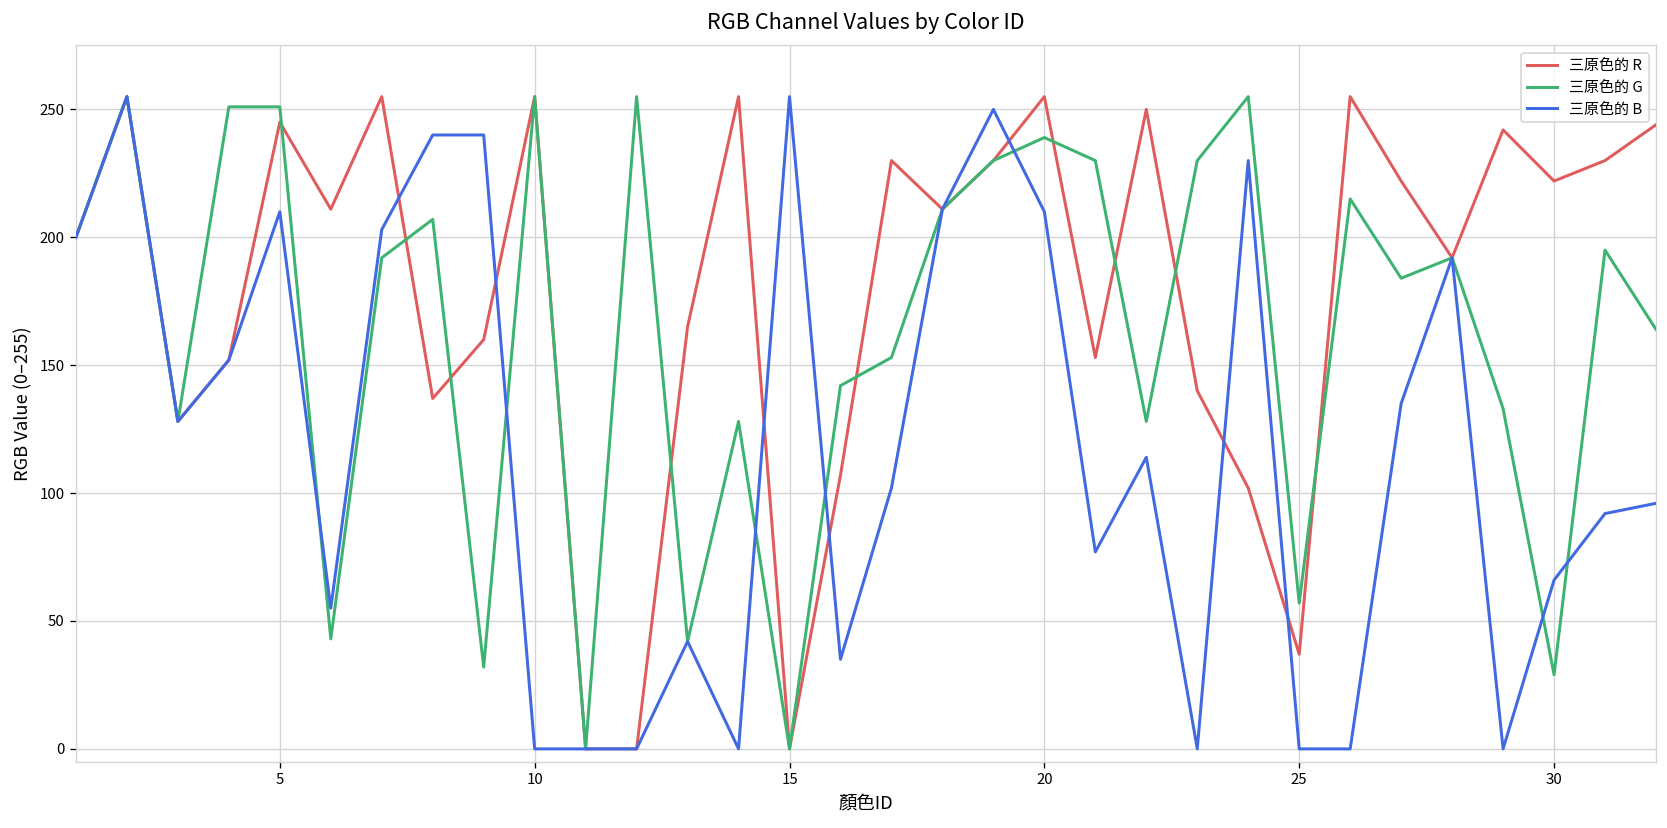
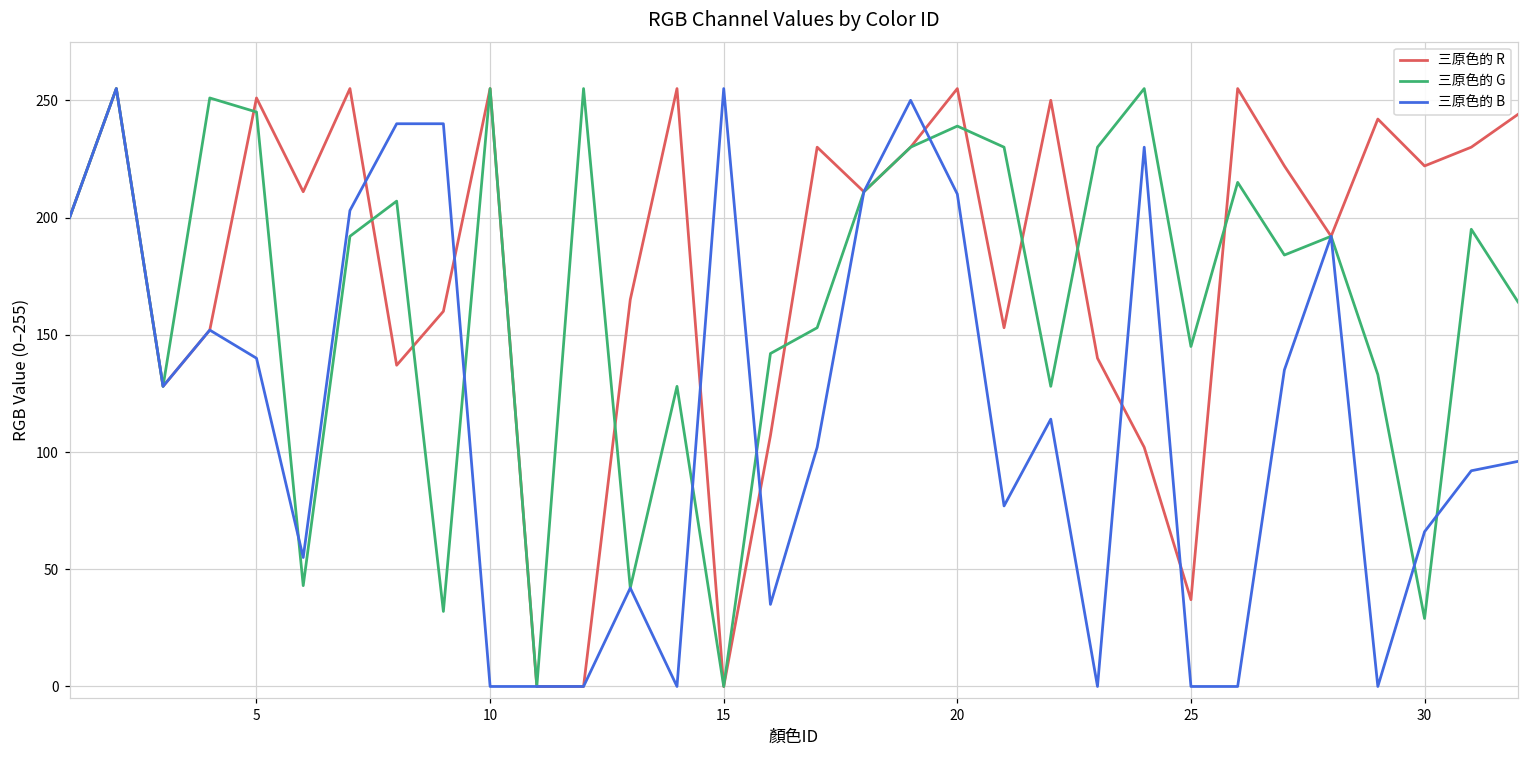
  {
    "三原色的 R": {
-     "5": 245,
+     "5": 251,
      "20": 255,
      "25": 37,
      "30": 222
    },
    "三原色的 G": {
-     "5": 251,
+     "5": 245,
      "20": 239,
-     "25": 57,
+     "25": 145,
      "30": 29
    },
    "三原色的 B": {
-     "5": 210,
+     "5": 140,
      "10": 0,
      "15": 255,
      "20": 210,
      "25": 0,
      "30": 66
    }
  }
